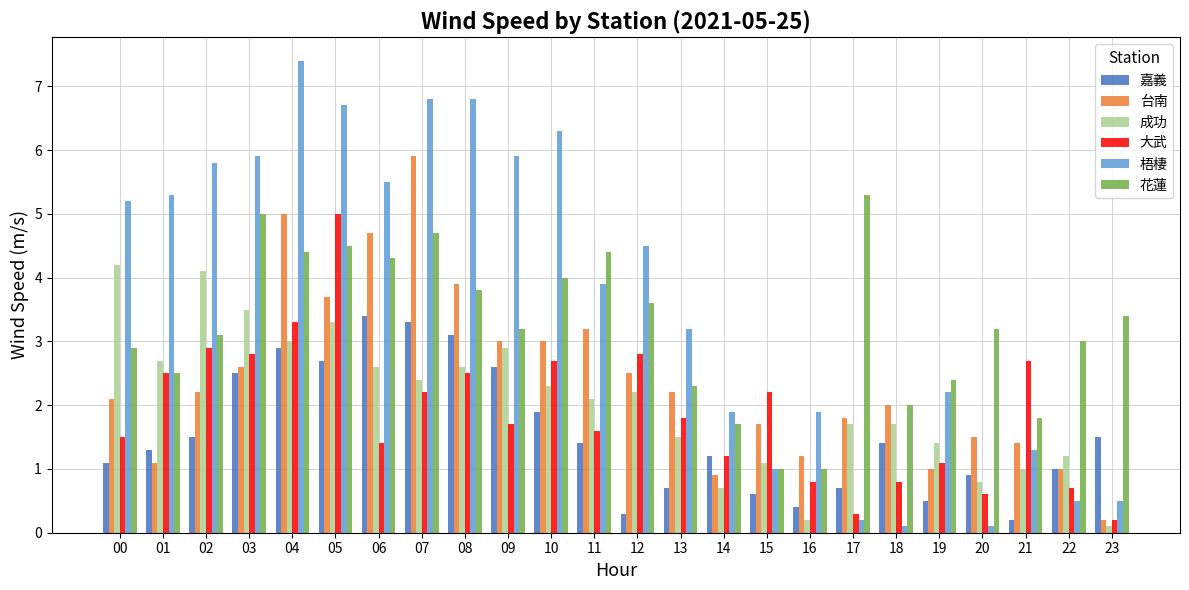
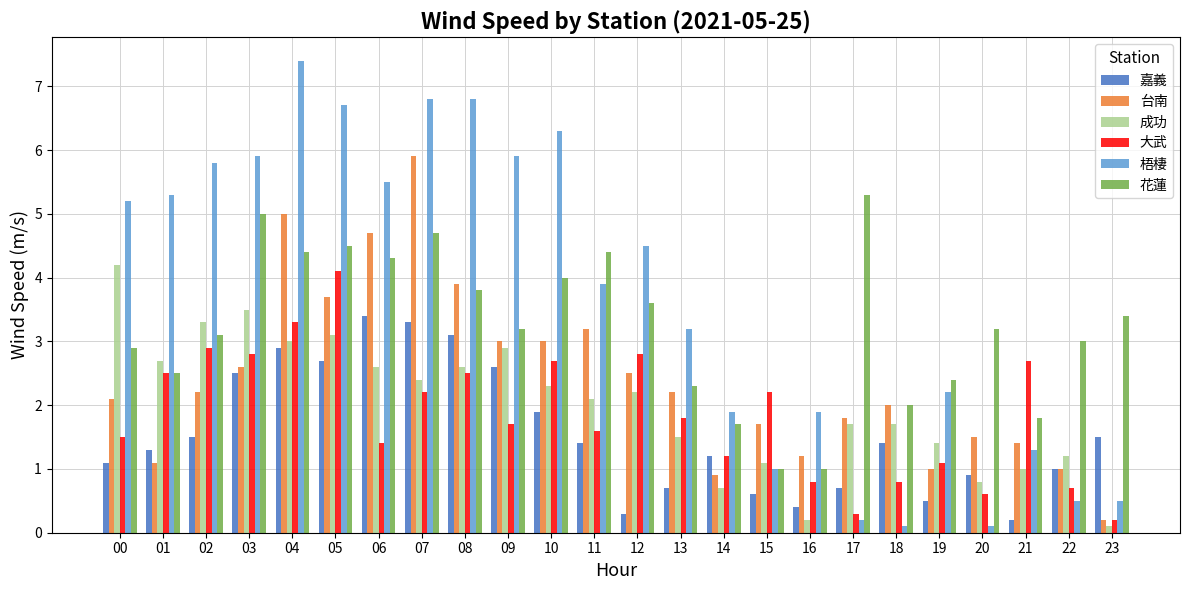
  {
    "台南": {
      "00": 2.1,
      "01": 1.1,
      "02": 2.2,
      "03": 2.6,
      "04": 5.0,
      "05": 3.7,
      "06": 4.7,
      "07": 5.9,
      "08": 3.9,
      "09": 3.0,
      "10": 3.0,
      "11": 3.2,
      "12": 2.5,
      "13": 2.2,
      "14": 0.9,
      "15": 1.7,
      "16": 1.2,
      "17": 1.8,
      "18": 2.0,
      "19": 1.0,
      "20": 1.5,
      "21": 1.4,
      "22": 1.0,
      "23": 0.2
    },
    "成功": {
      "00": 4.2,
      "01": 2.7,
-     "02": 4.1,
+     "02": 3.3,
      "03": 3.5,
      "04": 3.0,
-     "05": 3.3,
+     "05": 3.1,
      "06": 2.6,
      "07": 2.4,
      "08": 2.6,
      "09": 2.9,
      "10": 2.3,
      "11": 2.1,
      "12": 2.2,
      "13": 1.5,
      "14": 0.7,
      "15": 1.1,
      "16": 0.2,
      "17": 1.7,
      "18": 1.7,
      "19": 1.4,
      "20": 0.8,
      "21": 1.0,
      "22": 1.2,
      "23": 0.1
    },
    "大武": {
      "00": 1.5,
      "01": 2.5,
      "02": 2.9,
      "03": 2.8,
      "04": 3.3,
-     "05": 5.0,
+     "05": 4.1,
      "06": 1.4,
      "07": 2.2,
      "08": 2.5,
      "09": 1.7,
      "10": 2.7,
      "11": 1.6,
      "12": 2.8,
      "13": 1.8,
      "14": 1.2,
      "15": 2.2,
      "16": 0.8,
      "17": 0.3,
      "18": 0.8,
      "19": 1.1,
      "20": 0.6,
      "21": 2.7,
      "22": 0.7,
      "23": 0.2
    },
    "花蓮": {
      "00": 2.9,
      "01": 2.5,
      "02": 3.1,
      "03": 5.0,
      "04": 4.4,
      "05": 4.5,
      "06": 4.3,
      "07": 4.7,
      "08": 3.8,
      "09": 3.2,
      "10": 4.0,
      "11": 4.4,
      "12": 3.6,
      "13": 2.3,
      "14": 1.7,
      "15": 1.0,
      "16": 1.0,
      "17": 5.3,
      "18": 2.0,
      "19": 2.4,
      "20": 3.2,
      "21": 1.8,
      "22": 3.0,
      "23": 3.4
    }
  }
